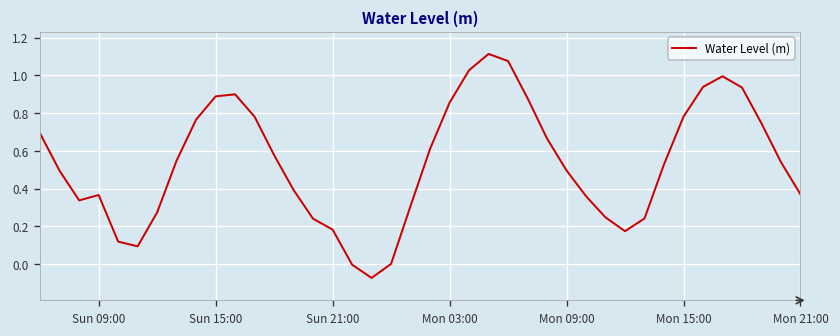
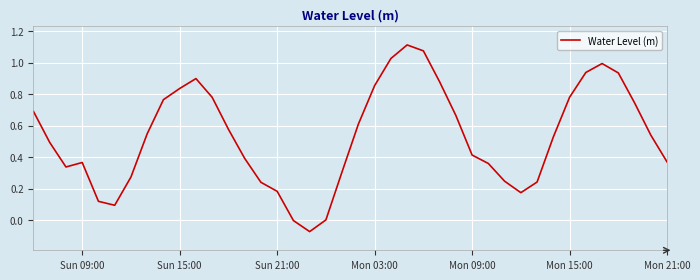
  {
    "Sun 09:00": 0.37,
-   "Sun 15:00": 0.89,
+   "Sun 15:00": 0.84,
    "Sun 21:00": 0.18,
    "Mon 03:00": 0.85,
-   "Mon 09:00": 0.50,
+   "Mon 09:00": 0.41,
    "Mon 15:00": 0.78,
    "Mon 21:00": 0.37
  }
